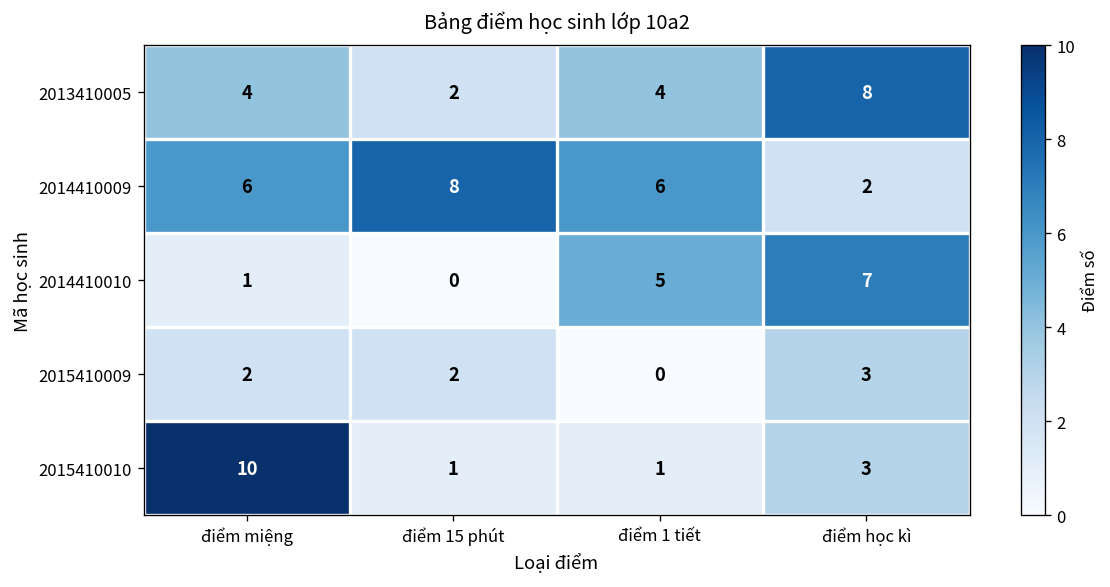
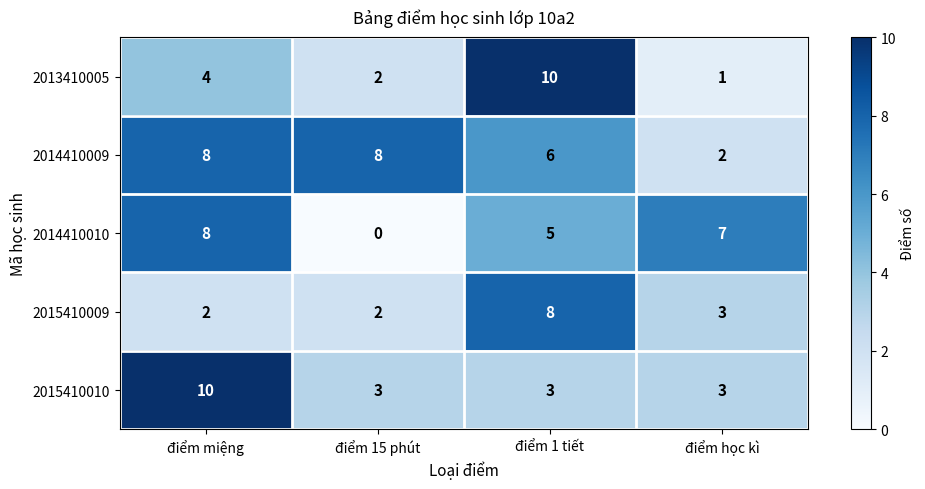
  {
    "2013410005": {
      "điểm miệng": 4,
      "điểm 15 phút": 2,
-     "điểm 1 tiết": 4,
-     "điểm học kì": 8
+     "điểm 1 tiết": 10,
+     "điểm học kì": 1
    },
    "2014410009": {
-     "điểm miệng": 6,
+     "điểm miệng": 8,
      "điểm 15 phút": 8,
      "điểm 1 tiết": 6,
      "điểm học kì": 2
    },
    "2014410010": {
-     "điểm miệng": 1,
+     "điểm miệng": 8,
      "điểm 15 phút": 0,
      "điểm 1 tiết": 5,
      "điểm học kì": 7
    },
    "2015410009": {
      "điểm miệng": 2,
      "điểm 15 phút": 2,
-     "điểm 1 tiết": 0,
+     "điểm 1 tiết": 8,
      "điểm học kì": 3
    },
    "2015410010": {
      "điểm miệng": 10,
-     "điểm 15 phút": 1,
-     "điểm 1 tiết": 1,
+     "điểm 15 phút": 3,
+     "điểm 1 tiết": 3,
      "điểm học kì": 3
    }
  }
